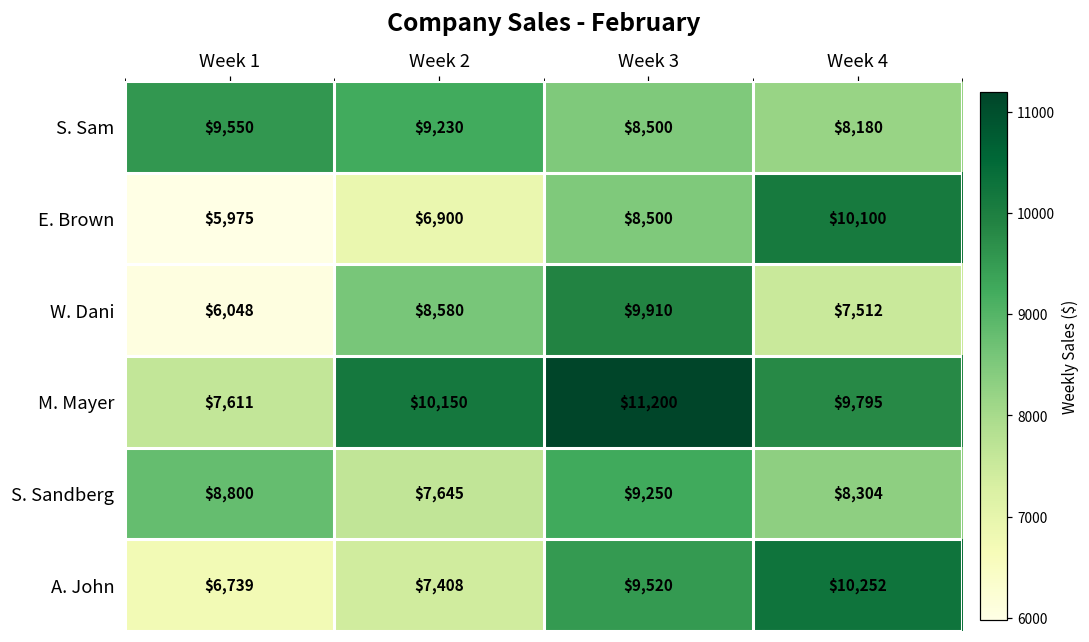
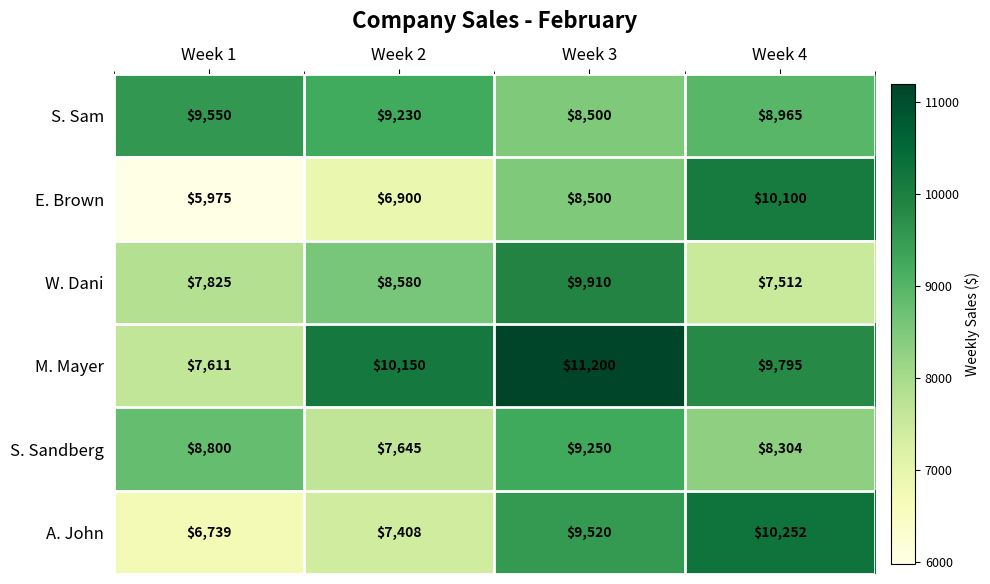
  {
    "S. Sam": {
      "Week 1": "$9,550",
      "Week 2": "$9,230",
      "Week 3": "$8,500",
-     "Week 4": "$8,180"
+     "Week 4": "$8,965"
    },
    "E. Brown": {
      "Week 1": "$5,975",
      "Week 2": "$6,900",
      "Week 3": "$8,500",
      "Week 4": "$10,100"
    },
    "W. Dani": {
-     "Week 1": "$6,048",
+     "Week 1": "$7,825",
      "Week 2": "$8,580",
      "Week 3": "$9,910",
      "Week 4": "$7,512"
    },
    "M. Mayer": {
      "Week 1": "$7,611",
      "Week 2": "$10,150",
      "Week 3": "$11,200",
      "Week 4": "$9,795"
    },
    "S. Sandberg": {
      "Week 1": "$8,800",
      "Week 2": "$7,645",
      "Week 3": "$9,250",
      "Week 4": "$8,304"
    },
    "A. John": {
      "Week 1": "$6,739",
      "Week 2": "$7,408",
      "Week 3": "$9,520",
      "Week 4": "$10,252"
    }
  }
